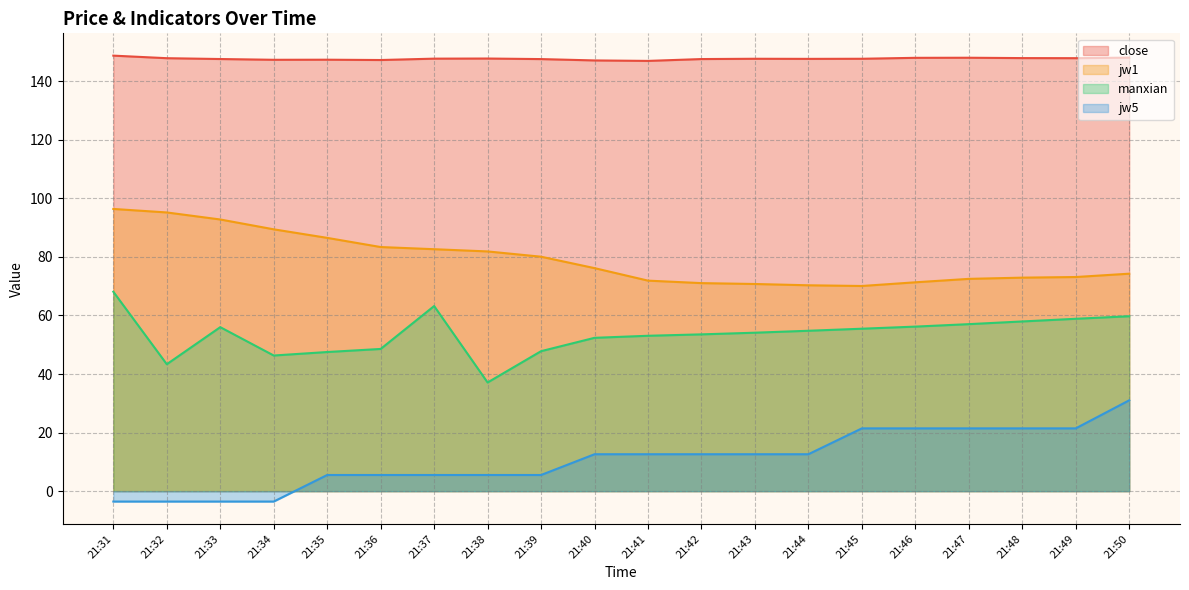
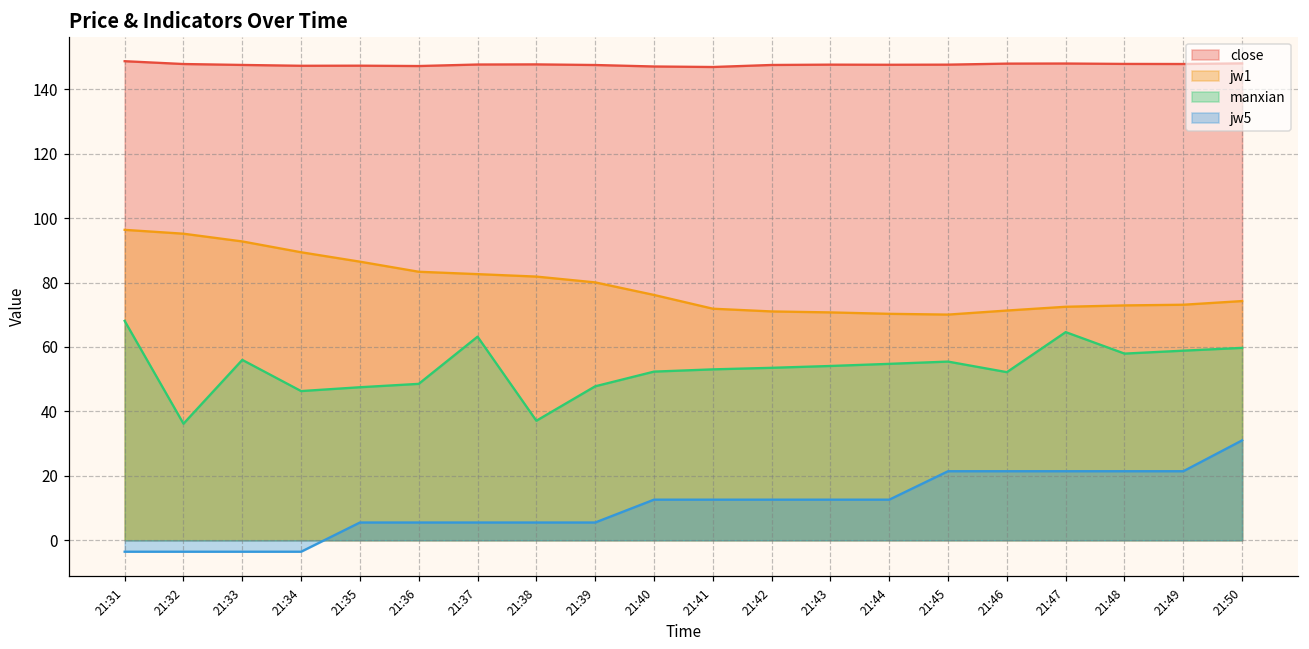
  {
    "manxian": {
      "21:31": 68,
-     "21:32": 43,
+     "21:32": 36,
      "21:33": 56,
      "21:34": 46,
      "21:35": 48,
      "21:36": 49,
      "21:37": 63,
      "21:38": 37,
      "21:39": 48,
      "21:40": 52,
      "21:41": 53,
      "21:42": 54,
      "21:43": 54,
      "21:44": 55,
      "21:45": 55,
-     "21:46": 56,
-     "21:47": 57,
+     "21:46": 52,
+     "21:47": 65,
      "21:48": 58,
      "21:49": 59,
      "21:50": 60
    }
  }
